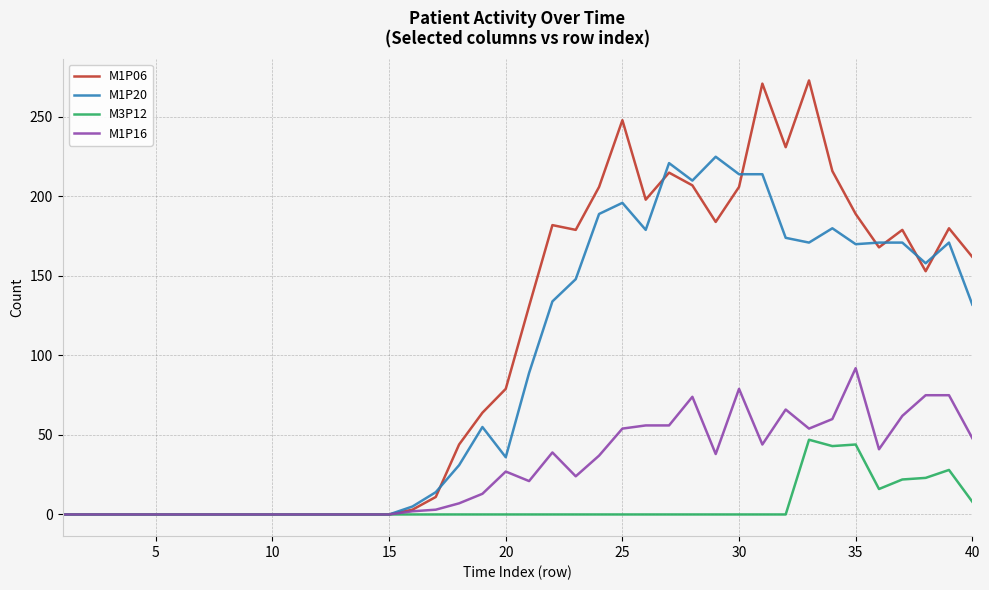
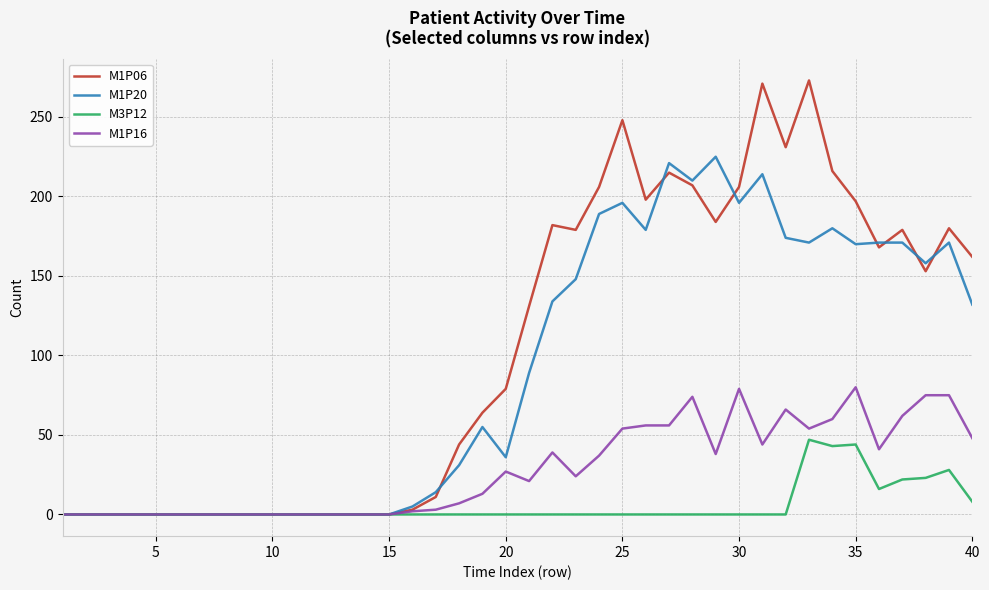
  {
    "M1P06": {
      "20": 79,
      "25": 248,
      "30": 206,
-     "35": 189,
+     "35": 197,
      "40": 162
    },
    "M1P20": {
      "20": 36,
      "25": 196,
-     "30": 214,
+     "30": 196,
      "35": 170,
      "40": 132
    },
    "M3P12": {
      "20": 0,
      "25": 0,
      "30": 0,
      "35": 44,
      "40": 8
    },
    "M1P16": {
      "20": 27,
      "25": 54,
      "30": 79,
-     "35": 92,
+     "35": 80,
      "40": 48
    }
  }
